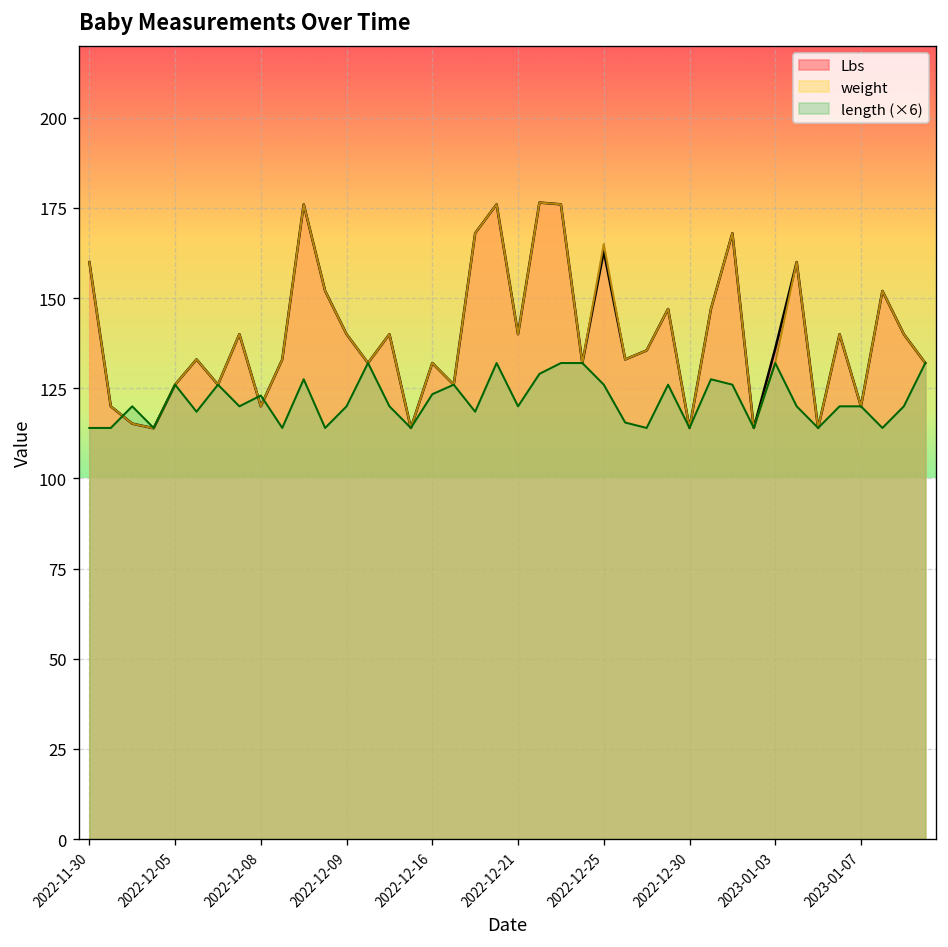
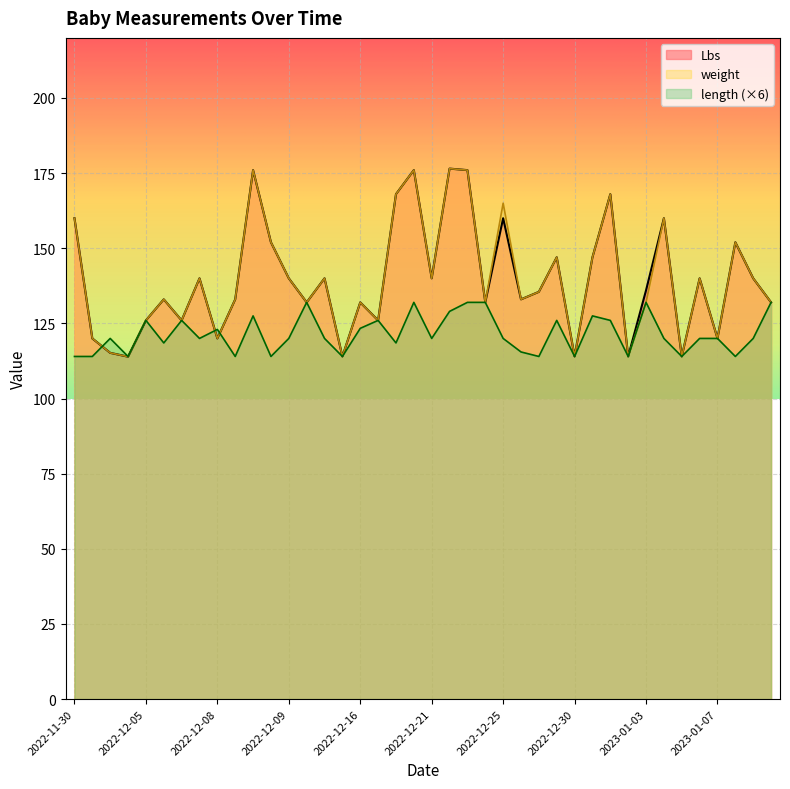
  {
    "Lbs": {
-     "2022-12-25": 163,
+     "2022-12-25": 160,
      "2023-01-03": 136
    },
    "weight": {
      "2022-12-25": 165
    },
    "length (×6)": {
      "2022-11-30": 114,
      "2022-12-16": 123,
-     "2022-12-25": 126
+     "2022-12-25": 120
    }
  }
